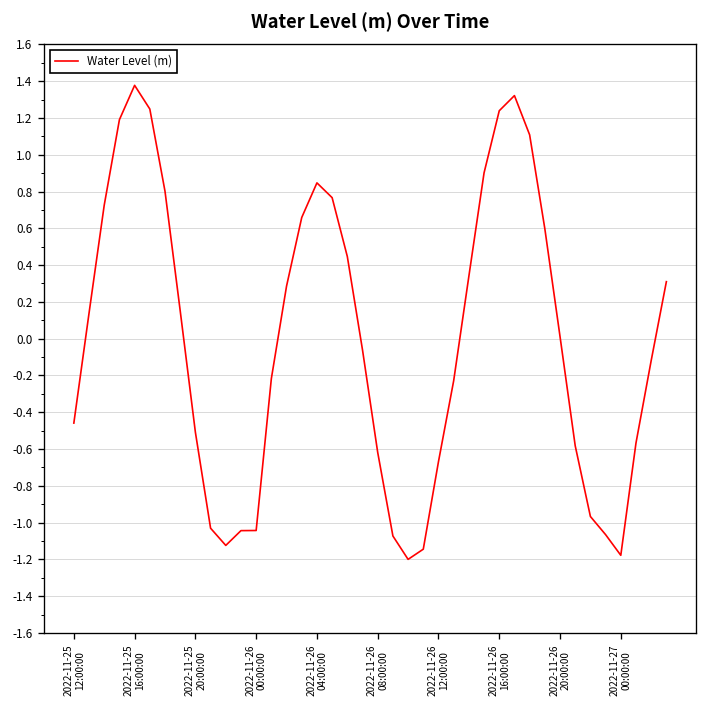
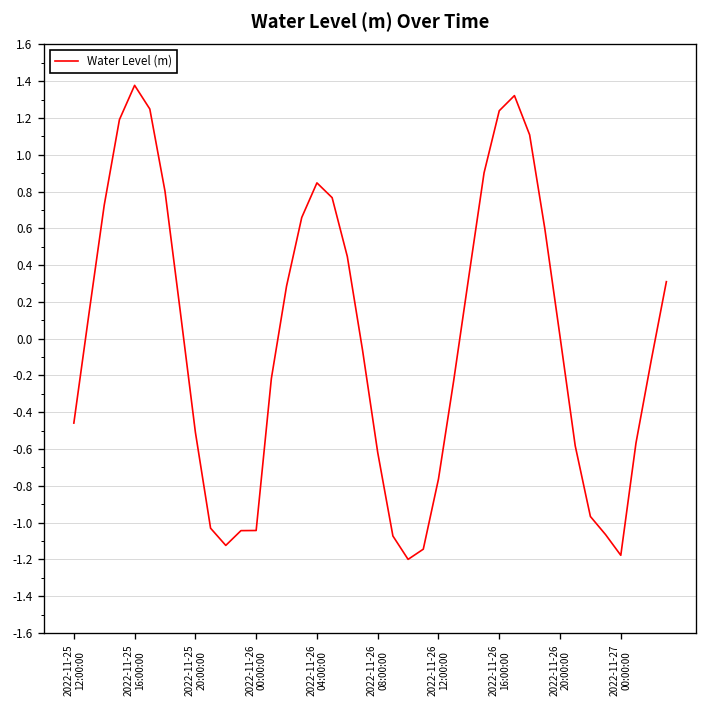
  {
    "2022-11-25 12:00:00": -0.46,
    "2022-11-25 16:00:00": 1.38,
    "2022-11-25 20:00:00": -0.51,
    "2022-11-26 00:00:00": -1.04,
    "2022-11-26 04:00:00": 0.85,
    "2022-11-26 08:00:00": -0.62,
-   "2022-11-26 12:00:00": -0.67,
+   "2022-11-26 12:00:00": -0.76,
    "2022-11-26 16:00:00": 1.24,
    "2022-11-26 20:00:00": 0.01,
    "2022-11-27 00:00:00": -1.18
  }
